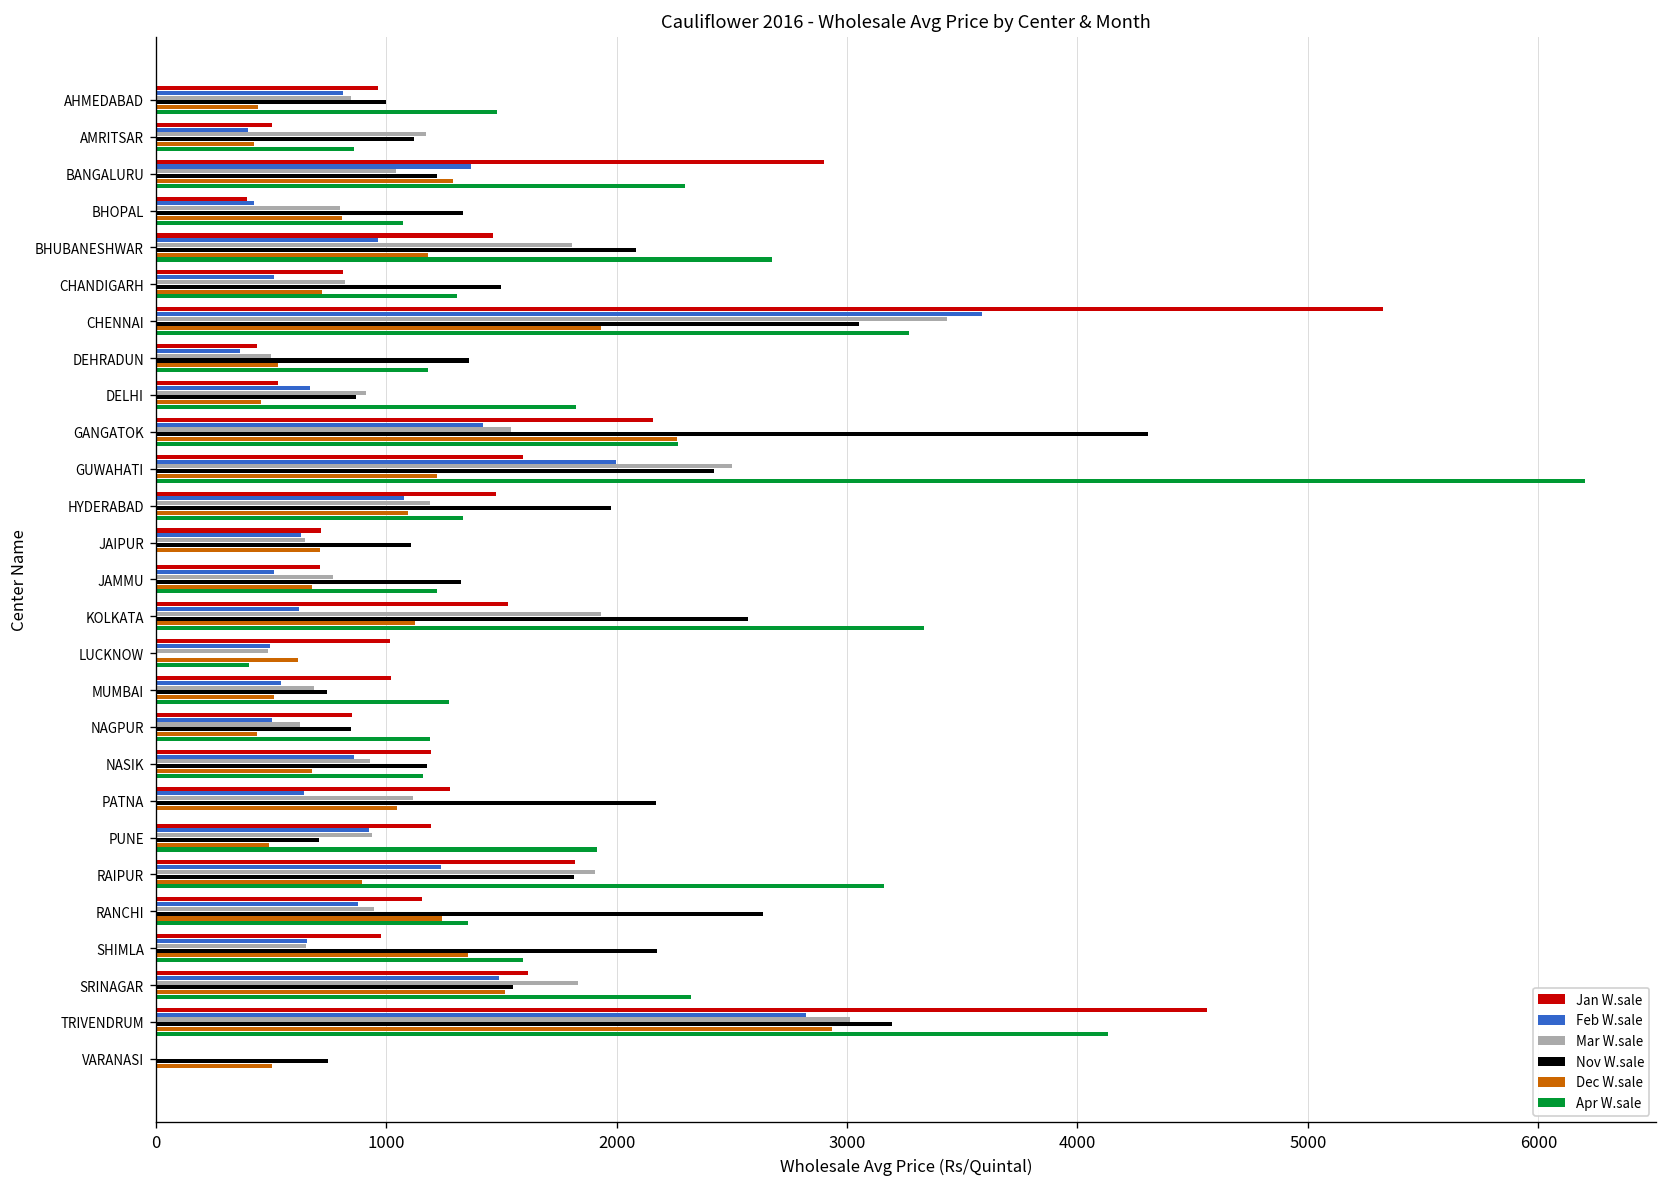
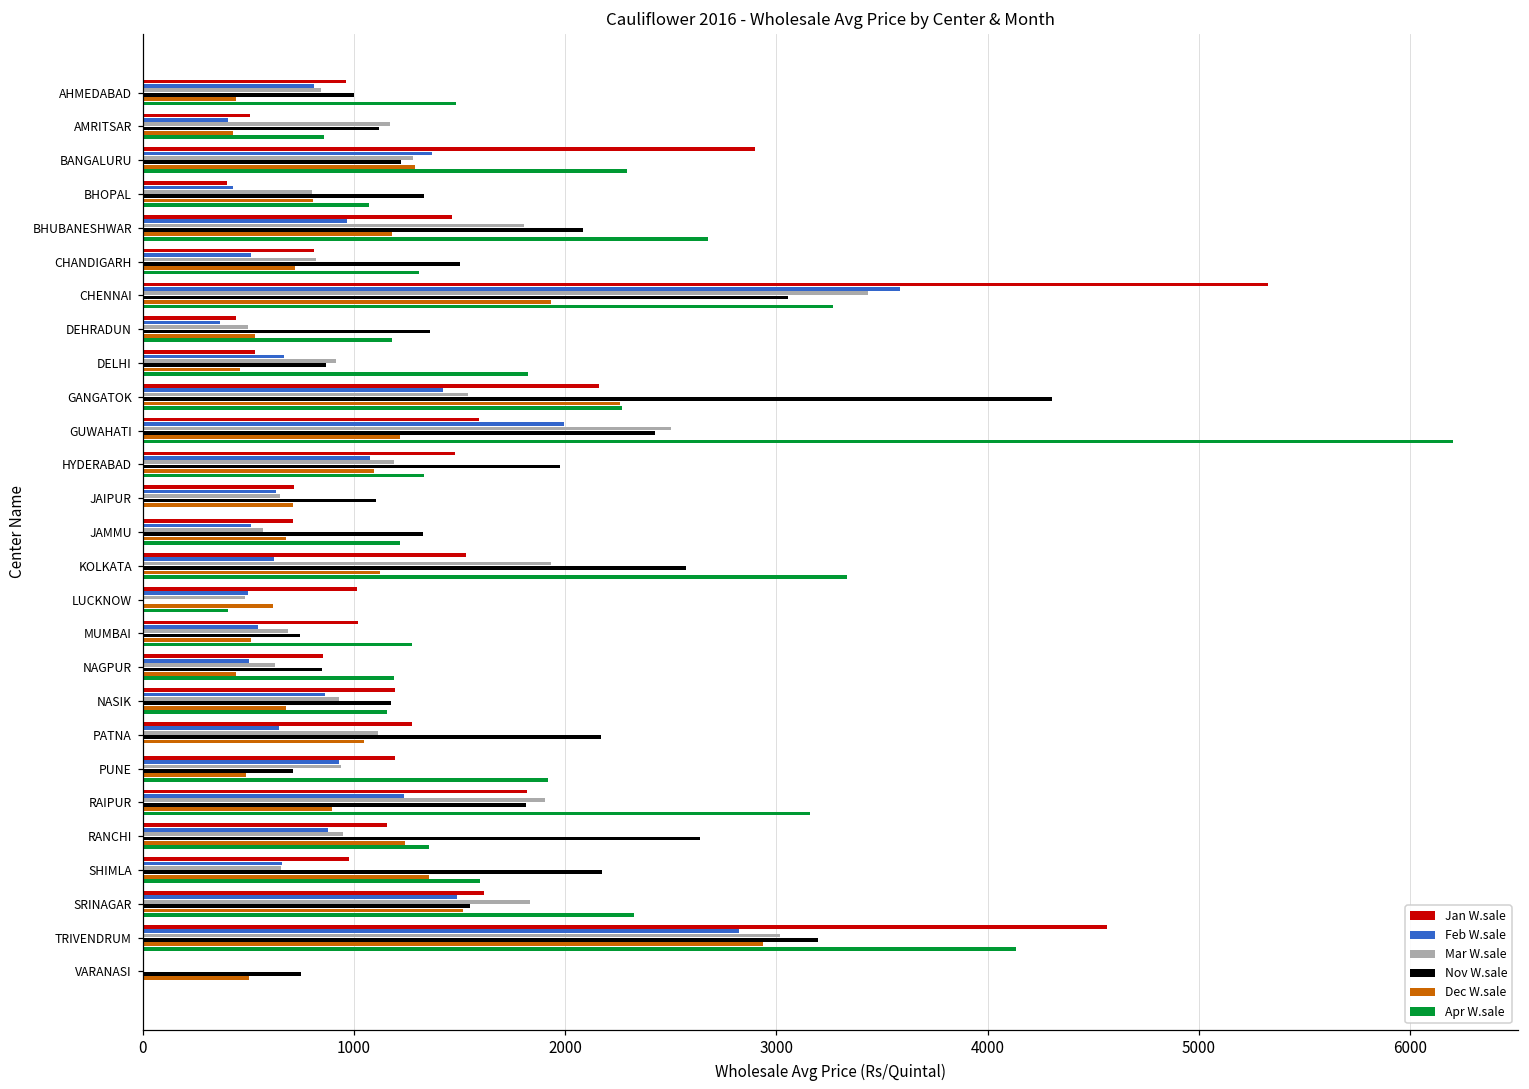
  {
    "Jan W.sale": {
      "AHMEDABAD": 960,
      "AMRITSAR": 510,
      "BANGALURU": 2900,
      "BHOPAL": 400,
      "BHUBANESHWAR": 1470,
      "CHANDIGARH": 810,
      "CHENNAI": 5330,
      "DEHRADUN": 440,
      "DELHI": 530,
      "GANGATOK": 2160,
      "GUWAHATI": 1590,
      "HYDERABAD": 1480,
      "JAIPUR": 720,
      "JAMMU": 710,
      "KOLKATA": 1530,
      "LUCKNOW": 1020,
      "MUMBAI": 1020,
      "NAGPUR": 850,
      "NASIK": 1190,
      "PATNA": 1280,
      "PUNE": 1200,
      "RAIPUR": 1820,
      "RANCHI": 1160,
      "SHIMLA": 980,
      "SRINAGAR": 1620,
      "TRIVENDRUM": 4560,
      "VARANASI": 0
    },
    "Feb W.sale": {
      "AHMEDABAD": 810,
      "AMRITSAR": 400,
      "BANGALURU": 1370,
      "BHOPAL": 430,
      "BHUBANESHWAR": 970,
      "CHANDIGARH": 510,
      "CHENNAI": 3590,
      "DEHRADUN": 370,
      "DELHI": 670,
      "GANGATOK": 1420,
      "GUWAHATI": 2000,
      "HYDERABAD": 1080,
      "JAIPUR": 630,
      "JAMMU": 520,
      "KOLKATA": 620,
      "LUCKNOW": 500,
      "MUMBAI": 550,
      "NAGPUR": 500,
      "NASIK": 860,
      "PATNA": 650,
      "PUNE": 930,
      "RAIPUR": 1240,
      "RANCHI": 880,
      "SHIMLA": 660,
      "SRINAGAR": 1490,
      "TRIVENDRUM": 2820,
      "VARANASI": 0
    },
    "Mar W.sale": {
      "AHMEDABAD": 850,
      "AMRITSAR": 1170,
-     "BANGALURU": 1040,
+     "BANGALURU": 1280,
      "BHOPAL": 800,
      "BHUBANESHWAR": 1810,
      "CHANDIGARH": 820,
      "CHENNAI": 3430,
      "DEHRADUN": 500,
      "DELHI": 910,
      "GANGATOK": 1540,
      "GUWAHATI": 2500,
      "HYDERABAD": 1190,
      "JAIPUR": 650,
-     "JAMMU": 770,
+     "JAMMU": 570,
      "KOLKATA": 1930,
      "LUCKNOW": 490,
      "MUMBAI": 690,
      "NAGPUR": 630,
      "NASIK": 930,
      "PATNA": 1120,
      "PUNE": 940,
      "RAIPUR": 1910,
      "RANCHI": 950,
      "SHIMLA": 650,
      "SRINAGAR": 1830,
      "TRIVENDRUM": 3020,
      "VARANASI": 0
    },
    "Nov W.sale": {
      "AHMEDABAD": 1000,
      "AMRITSAR": 1120,
      "BANGALURU": 1220,
      "BHOPAL": 1330,
      "BHUBANESHWAR": 2080,
      "CHANDIGARH": 1500,
      "CHENNAI": 3050,
      "DEHRADUN": 1360,
      "DELHI": 870,
      "GANGATOK": 4300,
      "GUWAHATI": 2430,
      "HYDERABAD": 1980,
      "JAIPUR": 1110,
      "JAMMU": 1330,
      "KOLKATA": 2570,
      "LUCKNOW": 0,
      "MUMBAI": 740,
      "NAGPUR": 850,
      "NASIK": 1180,
      "PATNA": 2170,
      "PUNE": 710,
      "RAIPUR": 1820,
      "RANCHI": 2640,
      "SHIMLA": 2180,
      "SRINAGAR": 1550,
      "TRIVENDRUM": 3200,
      "VARANASI": 750
    },
    "Dec W.sale": {
      "AHMEDABAD": 440,
      "AMRITSAR": 430,
      "BANGALURU": 1290,
      "BHOPAL": 810,
      "BHUBANESHWAR": 1180,
      "CHANDIGARH": 720,
      "CHENNAI": 1930,
      "DEHRADUN": 530,
      "DELHI": 460,
      "GANGATOK": 2260,
      "GUWAHATI": 1220,
      "HYDERABAD": 1090,
      "JAIPUR": 710,
      "JAMMU": 680,
      "KOLKATA": 1120,
      "LUCKNOW": 620,
      "MUMBAI": 510,
      "NAGPUR": 440,
      "NASIK": 680,
      "PATNA": 1050,
      "PUNE": 490,
      "RAIPUR": 900,
      "RANCHI": 1240,
      "SHIMLA": 1360,
      "SRINAGAR": 1520,
      "TRIVENDRUM": 2940,
      "VARANASI": 500
    },
    "Apr W.sale": {
      "AHMEDABAD": 1480,
      "AMRITSAR": 860,
      "BANGALURU": 2300,
      "BHOPAL": 1070,
      "BHUBANESHWAR": 2680,
      "CHANDIGARH": 1310,
      "CHENNAI": 3270,
      "DEHRADUN": 1180,
      "DELHI": 1820,
      "GANGATOK": 2270,
      "GUWAHATI": 6200,
      "HYDERABAD": 1330,
      "JAIPUR": 0,
      "JAMMU": 1220,
      "KOLKATA": 3330,
      "LUCKNOW": 410,
      "MUMBAI": 1270,
      "NAGPUR": 1190,
      "NASIK": 1160,
      "PATNA": 0,
      "PUNE": 1920,
      "RAIPUR": 3160,
      "RANCHI": 1350,
      "SHIMLA": 1600,
      "SRINAGAR": 2330,
      "TRIVENDRUM": 4130,
      "VARANASI": 0
    }
  }
